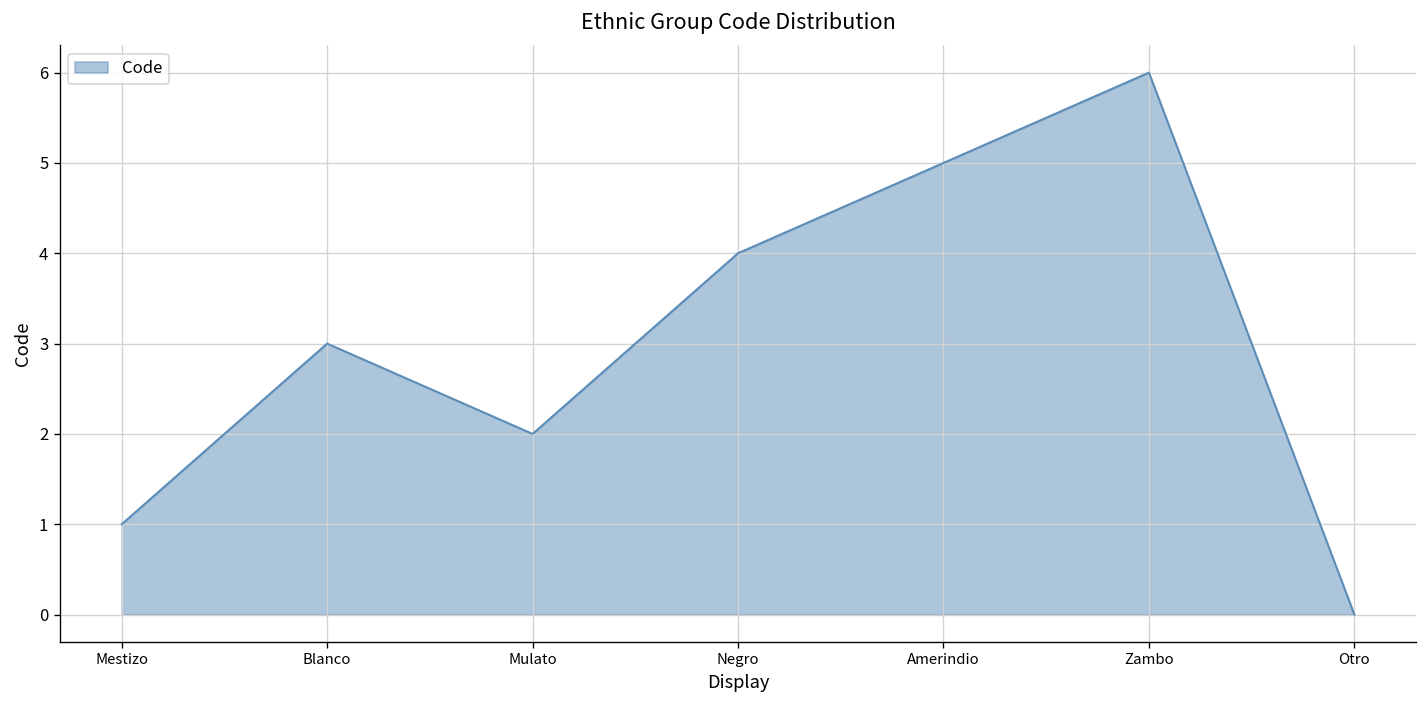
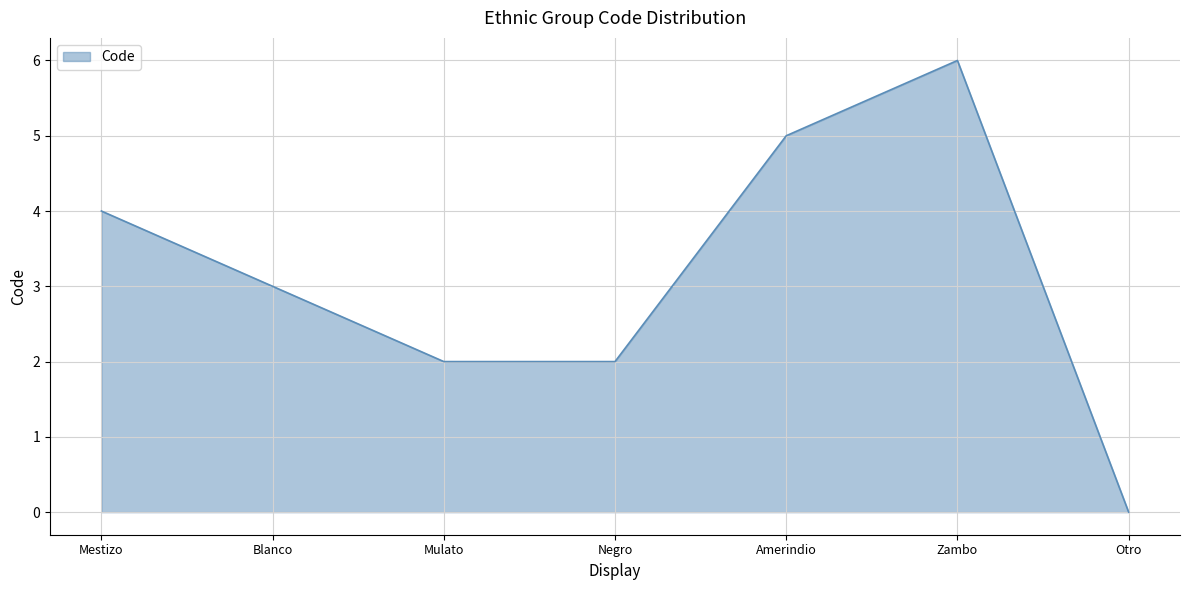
  {
-   "Mestizo": 1,
+   "Mestizo": 4,
    "Blanco": 3,
    "Mulato": 2,
-   "Negro": 4,
+   "Negro": 2,
    "Amerindio": 5,
    "Zambo": 6,
    "Otro": 0
  }
